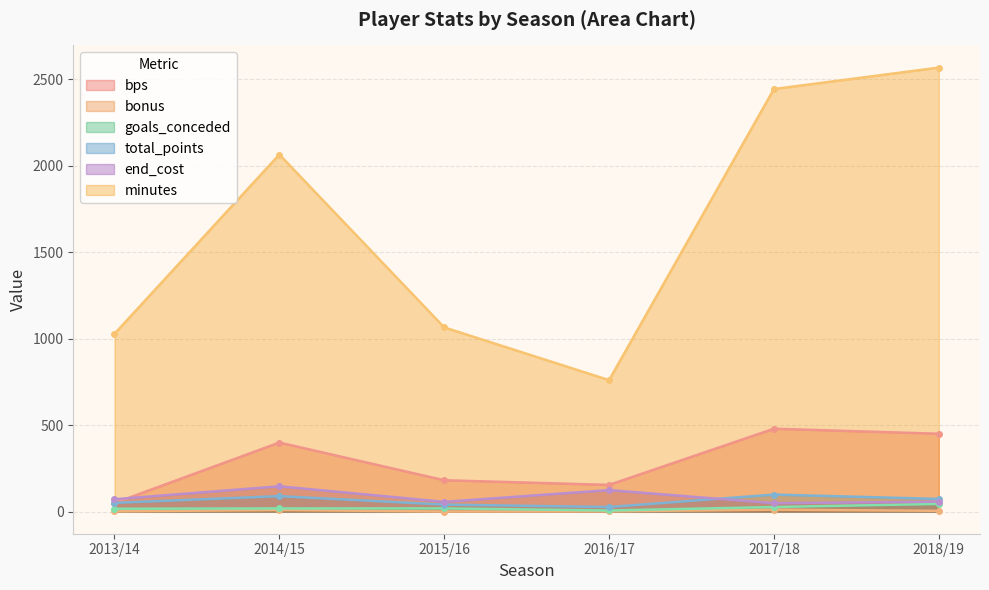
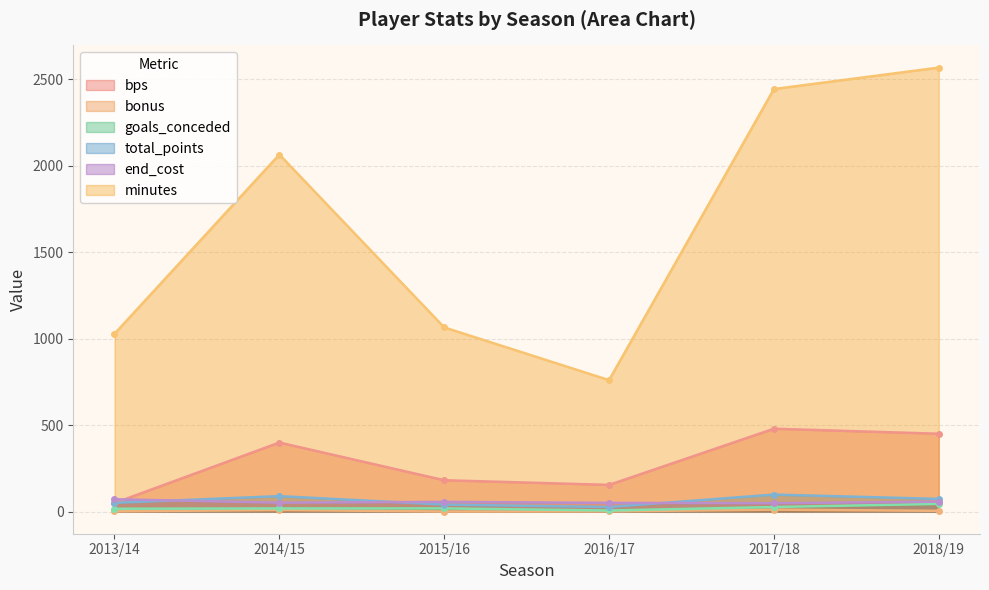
  {
    "end_cost": {
      "2013/14": 70,
-     "2014/15": 150,
+     "2014/15": 50,
      "2015/16": 60,
-     "2016/17": 120,
+     "2016/17": 50,
      "2017/18": 50
    }
  }
